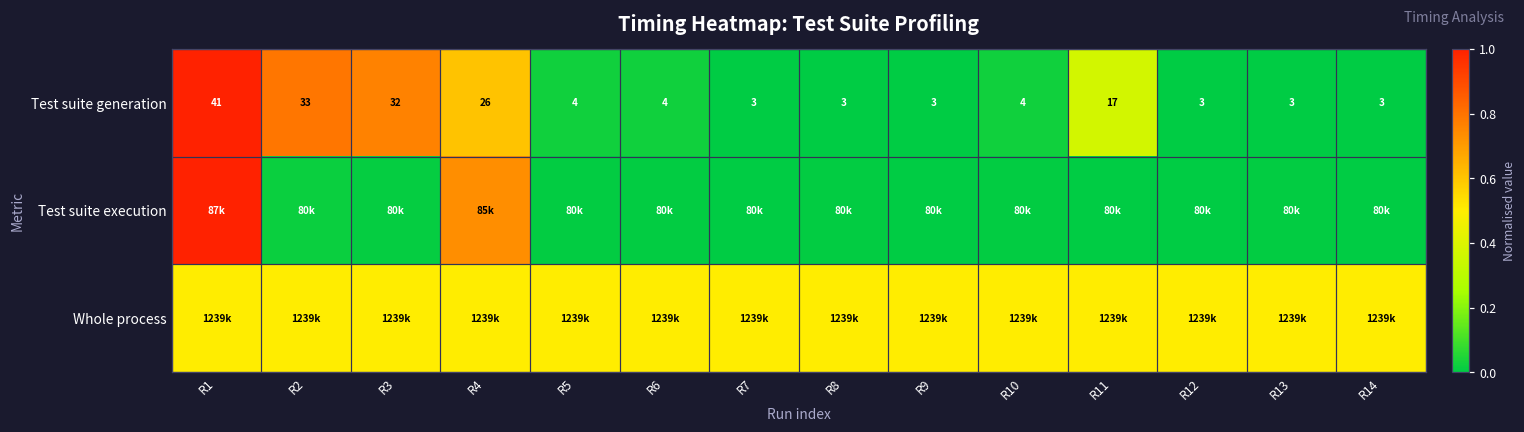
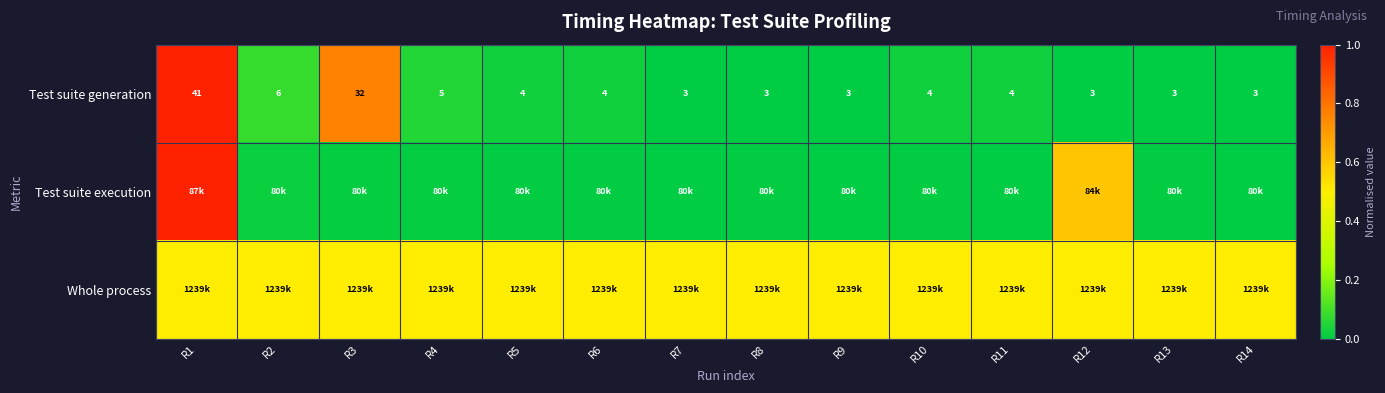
  {
    "Test suite generation": {
      "R1": "41",
-     "R2": "33",
+     "R2": "6",
      "R3": "32",
-     "R4": "26",
+     "R4": "5",
      "R5": "4",
      "R6": "4",
      "R7": "3",
      "R8": "3",
      "R9": "3",
      "R10": "4",
-     "R11": "17",
+     "R11": "4",
      "R12": "3",
      "R13": "3",
      "R14": "3"
    },
    "Test suite execution": {
      "R1": "87k",
      "R2": "80k",
      "R3": "80k",
-     "R4": "85k",
+     "R4": "80k",
      "R5": "80k",
      "R6": "80k",
      "R7": "80k",
      "R8": "80k",
      "R9": "80k",
      "R10": "80k",
      "R11": "80k",
-     "R12": "80k",
+     "R12": "84k",
      "R13": "80k",
      "R14": "80k"
    },
    "Whole process": {
      "R1": "1239k",
      "R2": "1239k",
      "R3": "1239k",
      "R4": "1239k",
      "R5": "1239k",
      "R6": "1239k",
      "R7": "1239k",
      "R8": "1239k",
      "R9": "1239k",
      "R10": "1239k",
      "R11": "1239k",
      "R12": "1239k",
      "R13": "1239k",
      "R14": "1239k"
    }
  }
